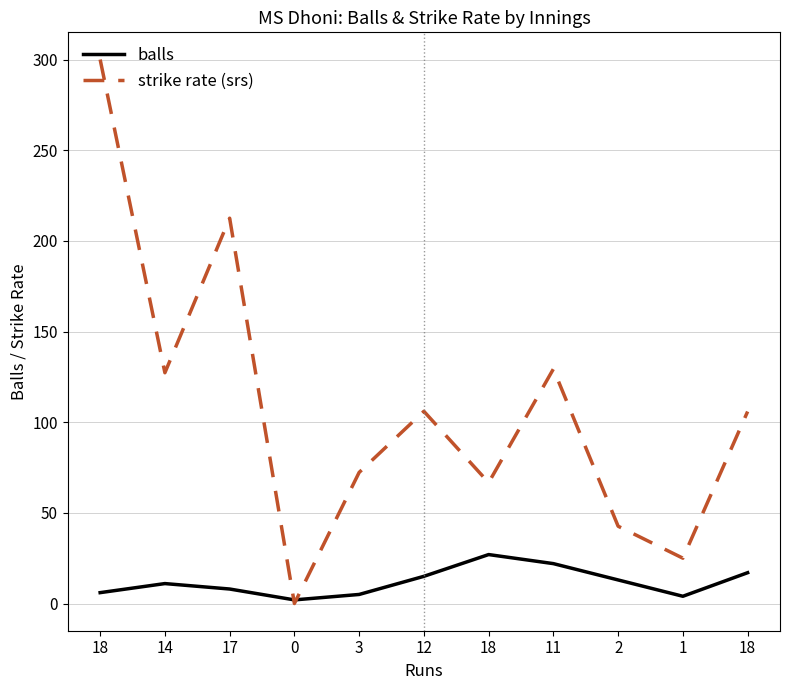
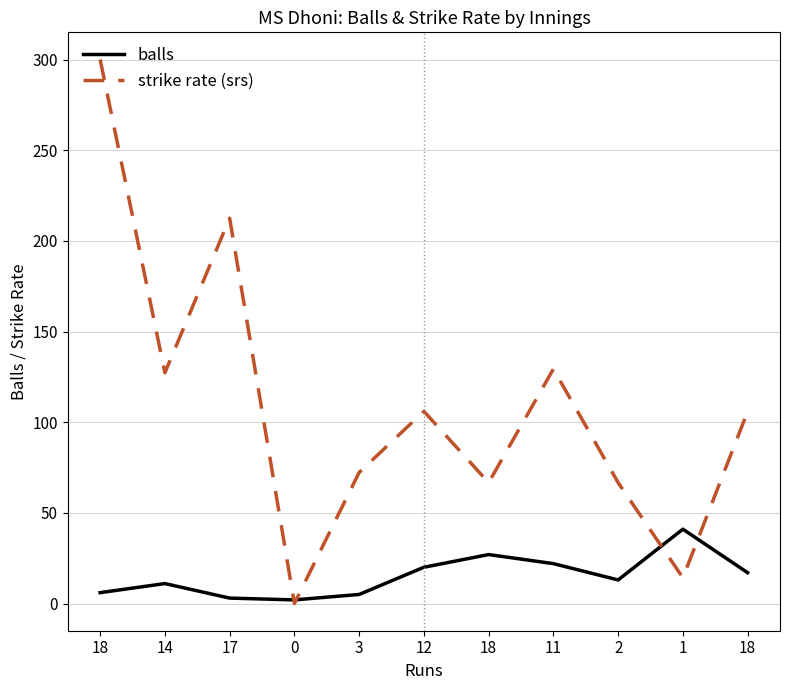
  {
    "balls": {
      "14": 11,
-     "17": 8,
+     "17": 3,
      "0": 2,
      "3": 5,
-     "12": 15,
+     "12": 20,
      "11": 22,
      "2": 13,
-     "1": 4
+     "1": 41
    },
    "strike rate (srs)": {
      "14": 127,
      "17": 213,
      "0": 0,
      "3": 72,
      "12": 106,
      "11": 129,
-     "2": 43,
-     "1": 25
+     "2": 67,
+     "1": 14
    }
  }
